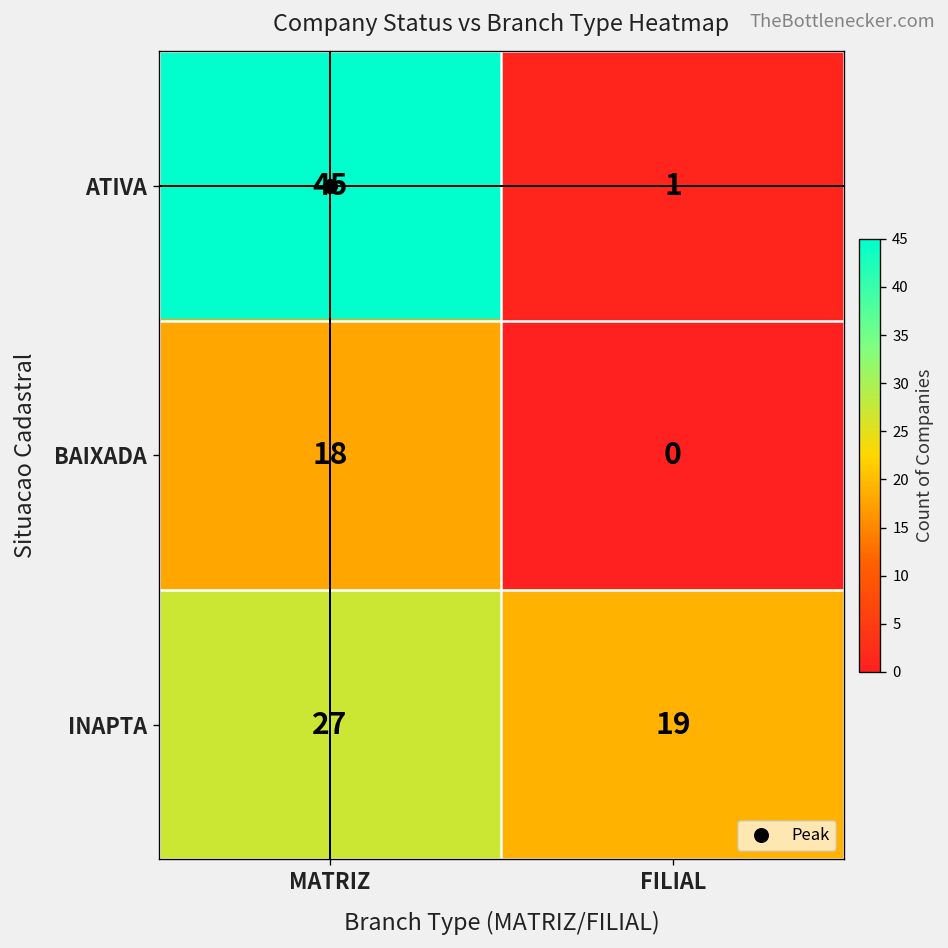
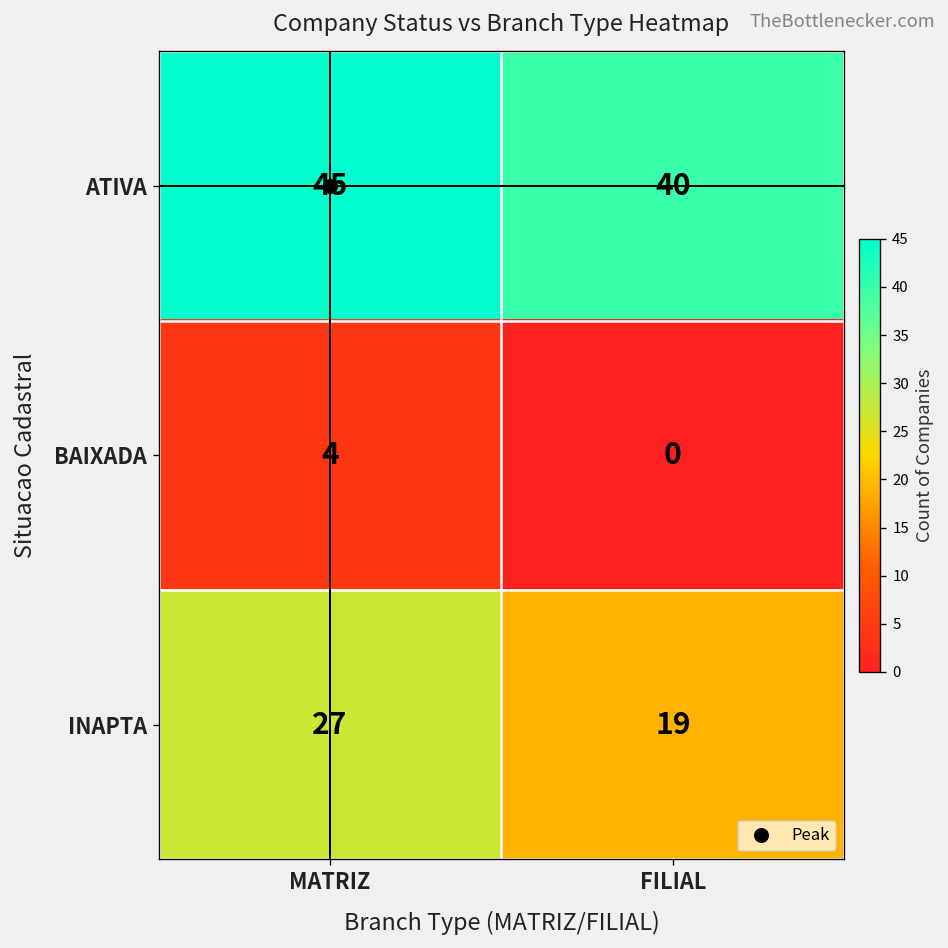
  {
    "ATIVA": {
-     "FILIAL": 1
+     "FILIAL": 40
    },
    "BAIXADA": {
-     "MATRIZ": 18,
+     "MATRIZ": 4,
      "FILIAL": 0
    },
    "INAPTA": {
      "MATRIZ": 27,
      "FILIAL": 19
    }
  }
